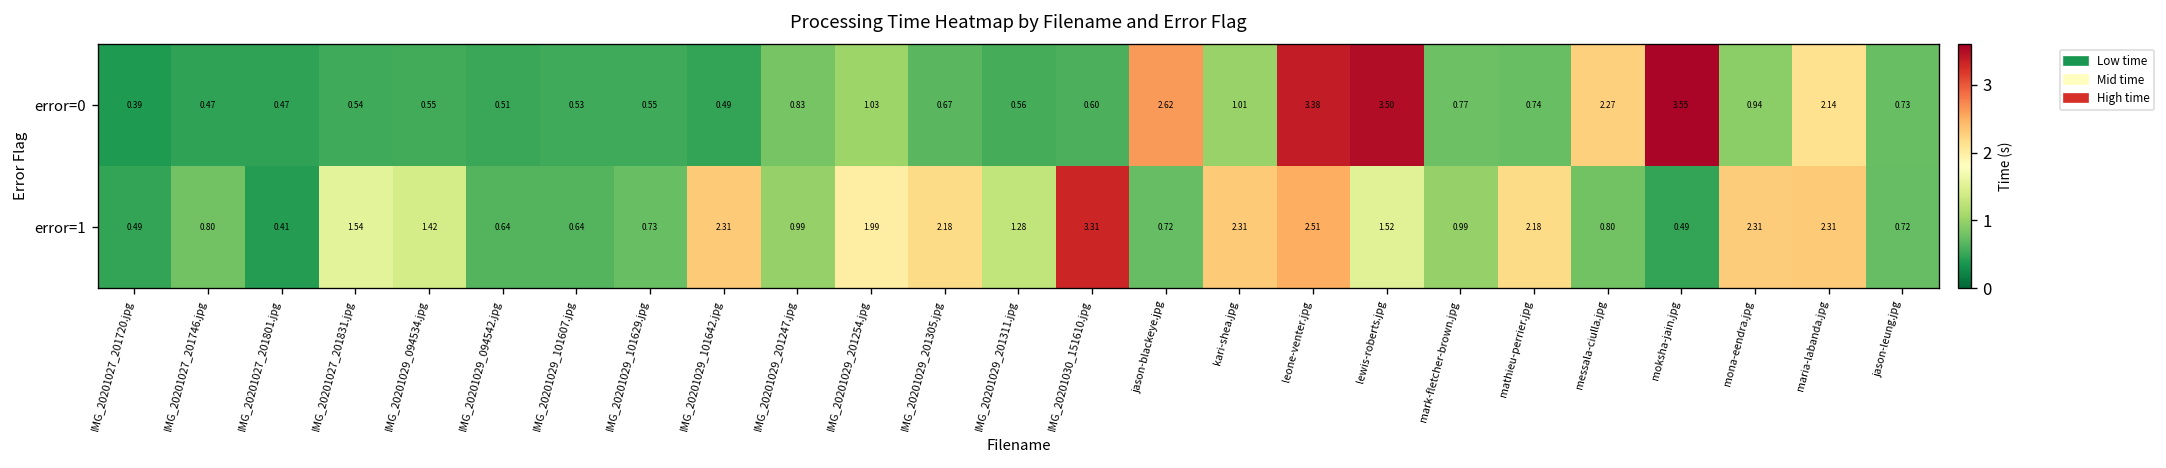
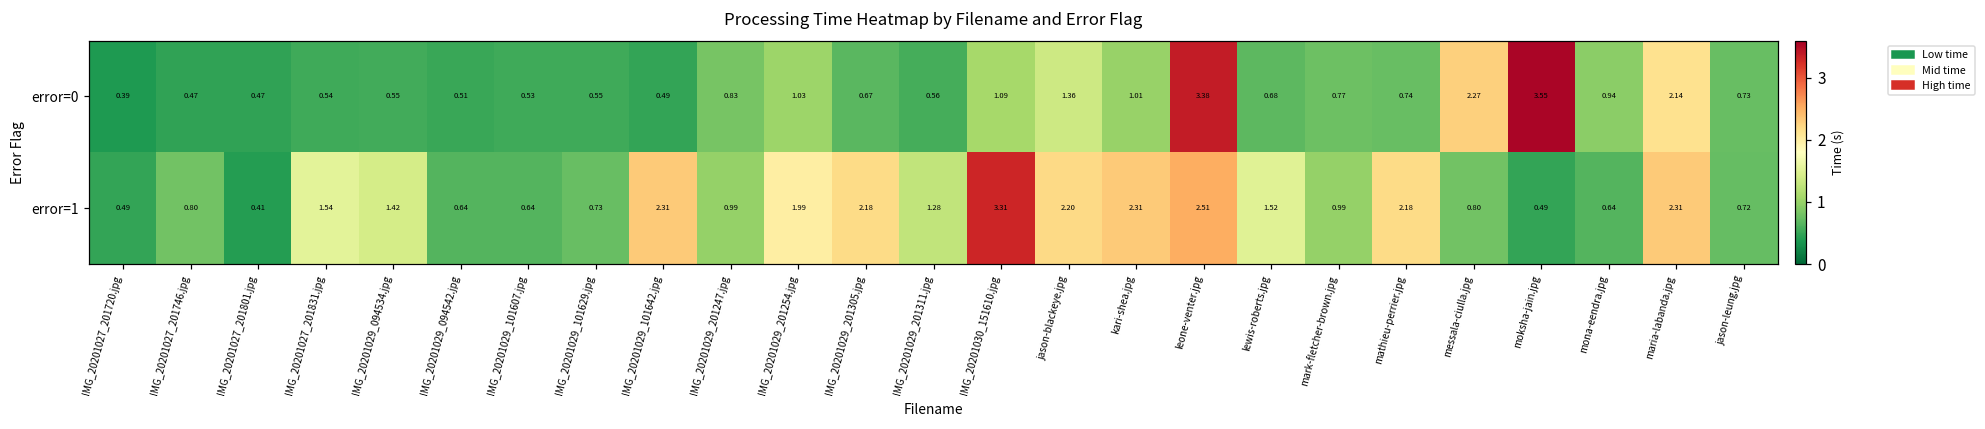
  {
    "error=0": {
      "IMG_20201027_201720.jpg": 0.39,
      "IMG_20201027_201746.jpg": 0.47,
      "IMG_20201027_201801.jpg": 0.47,
      "IMG_20201027_201831.jpg": 0.54,
      "IMG_20201029_094534.jpg": 0.55,
      "IMG_20201029_094542.jpg": 0.51,
      "IMG_20201029_101607.jpg": 0.53,
      "IMG_20201029_101629.jpg": 0.55,
      "IMG_20201029_101642.jpg": 0.49,
      "IMG_20201029_201247.jpg": 0.83,
      "IMG_20201029_201254.jpg": 1.03,
      "IMG_20201029_201305.jpg": 0.67,
      "IMG_20201029_201311.jpg": 0.56,
-     "IMG_20201030_151610.jpg": 0.60,
-     "jason-blackeye.jpg": 2.62,
+     "IMG_20201030_151610.jpg": 1.09,
+     "jason-blackeye.jpg": 1.36,
      "kari-shea.jpg": 1.01,
      "leone-venter.jpg": 3.38,
-     "lewis-roberts.jpg": 3.50,
+     "lewis-roberts.jpg": 0.68,
      "mark-fletcher-brown.jpg": 0.77,
      "mathieu-perrier.jpg": 0.74,
      "messala-ciulla.jpg": 2.27,
      "moksha-jain.jpg": 3.55,
      "mona-eendra.jpg": 0.94,
      "maria-labanda.jpg": 2.14,
      "jason-leung.jpg": 0.73
    },
    "error=1": {
      "IMG_20201027_201720.jpg": 0.49,
      "IMG_20201027_201746.jpg": 0.80,
      "IMG_20201027_201801.jpg": 0.41,
      "IMG_20201027_201831.jpg": 1.54,
      "IMG_20201029_094534.jpg": 1.42,
      "IMG_20201029_094542.jpg": 0.64,
      "IMG_20201029_101607.jpg": 0.64,
      "IMG_20201029_101629.jpg": 0.73,
      "IMG_20201029_101642.jpg": 2.31,
      "IMG_20201029_201247.jpg": 0.99,
      "IMG_20201029_201254.jpg": 1.99,
      "IMG_20201029_201305.jpg": 2.18,
      "IMG_20201029_201311.jpg": 1.28,
      "IMG_20201030_151610.jpg": 3.31,
-     "jason-blackeye.jpg": 0.72,
+     "jason-blackeye.jpg": 2.20,
      "kari-shea.jpg": 2.31,
      "leone-venter.jpg": 2.51,
      "lewis-roberts.jpg": 1.52,
      "mark-fletcher-brown.jpg": 0.99,
      "mathieu-perrier.jpg": 2.18,
      "messala-ciulla.jpg": 0.80,
      "moksha-jain.jpg": 0.49,
-     "mona-eendra.jpg": 2.31,
+     "mona-eendra.jpg": 0.64,
      "maria-labanda.jpg": 2.31,
      "jason-leung.jpg": 0.72
    }
  }
